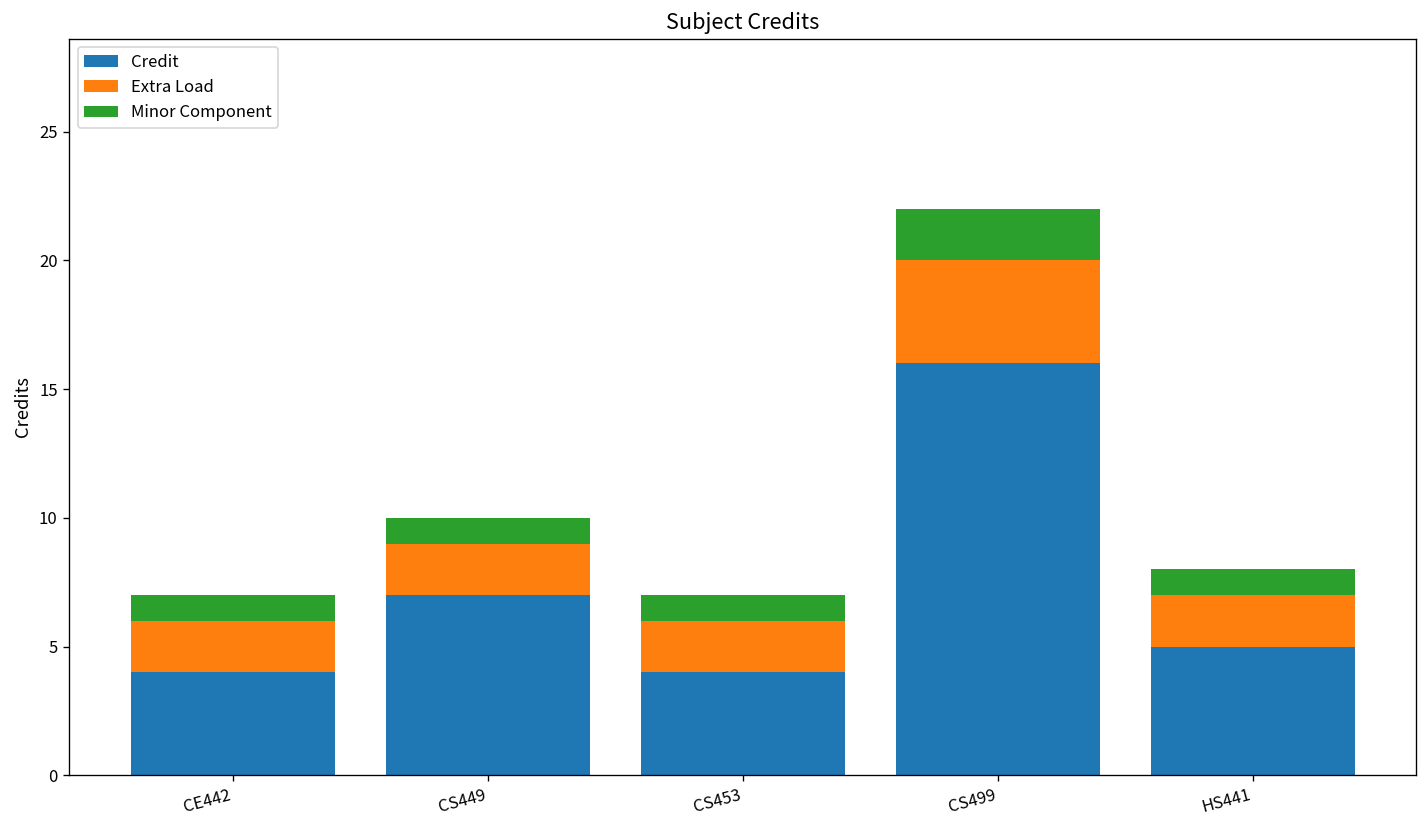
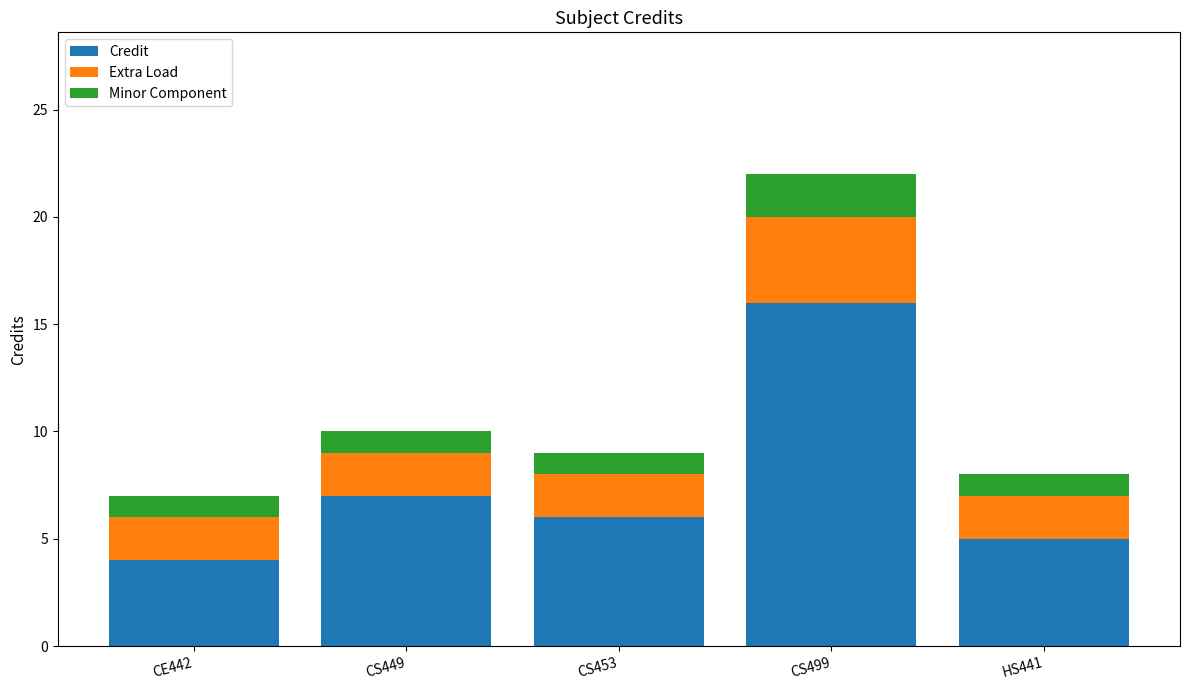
  {
    "Credit": {
      "CE442": 4,
      "CS449": 7,
-     "CS453": 4,
+     "CS453": 6,
      "CS499": 16,
      "HS441": 5
    },
    "Extra Load": {
      "CE442": 2,
      "CS449": 2,
      "CS453": 2,
      "CS499": 4,
      "HS441": 2
    },
    "Minor Component": {
      "CE442": 1,
      "CS449": 1,
      "CS453": 1,
      "CS499": 2,
      "HS441": 1
    }
  }
